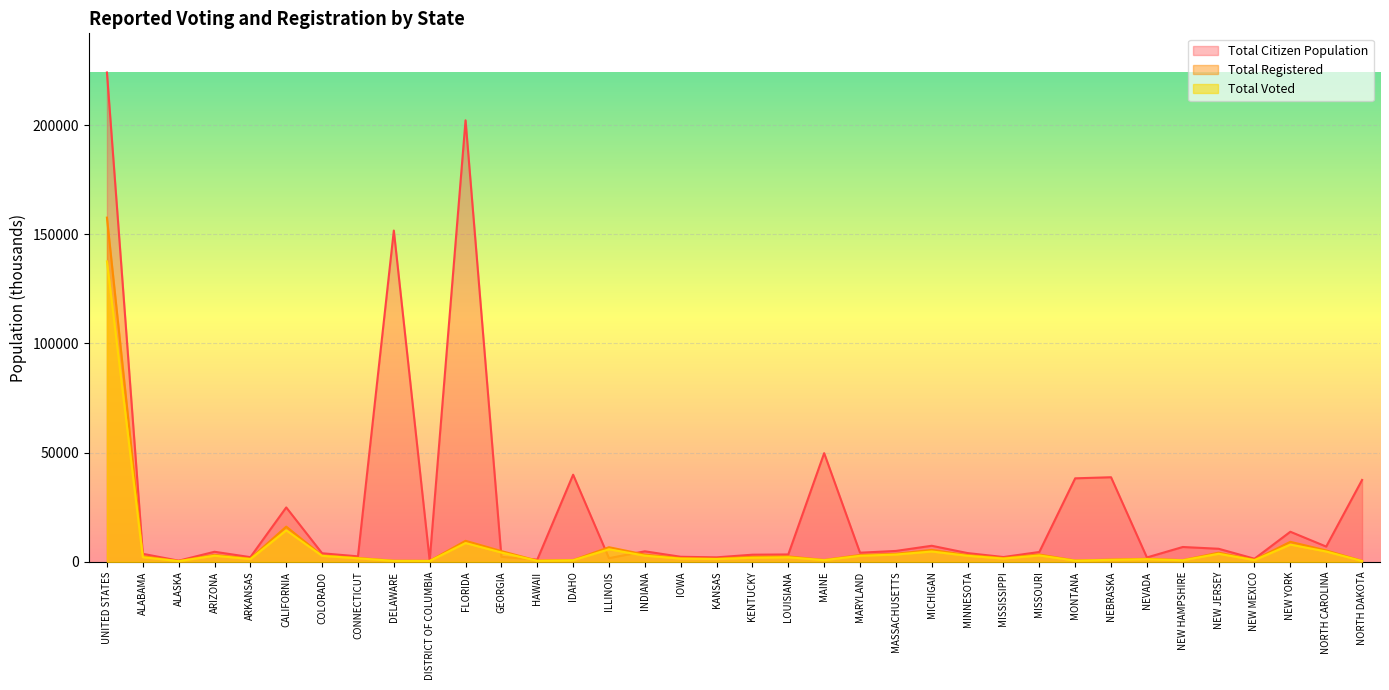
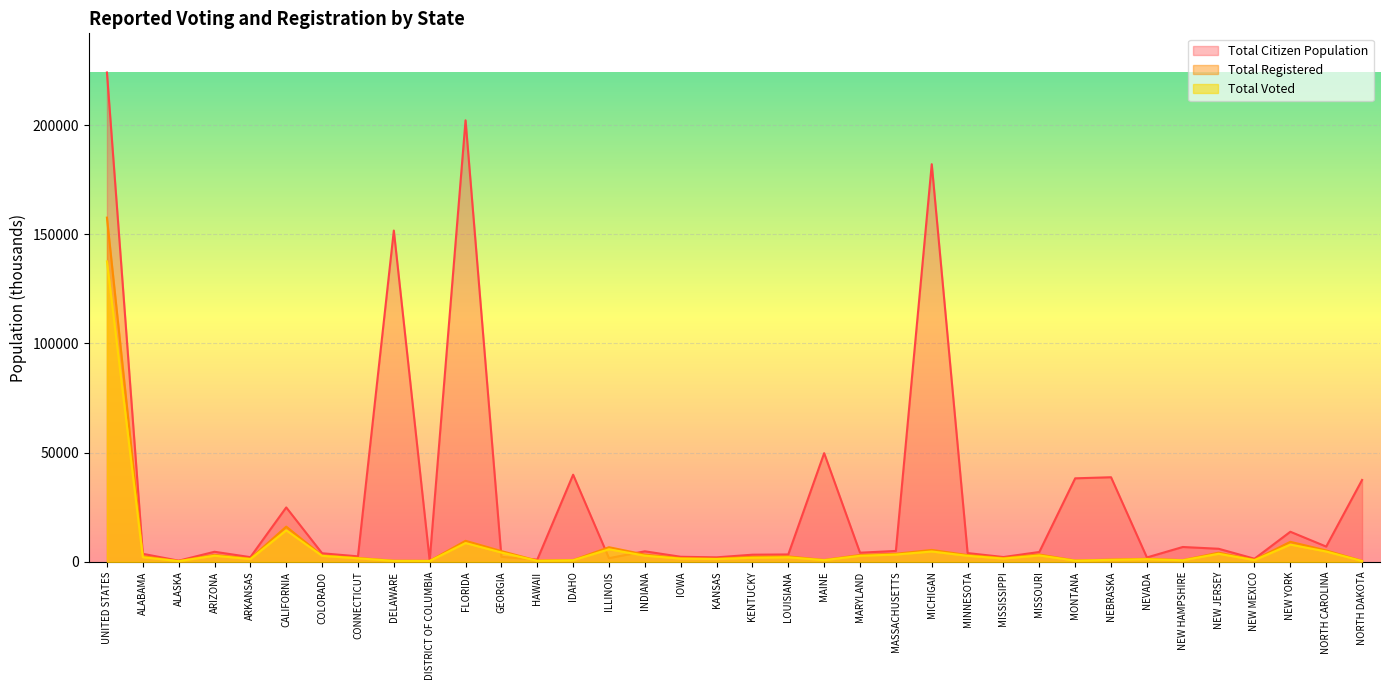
  {
    "Total Citizen Population": {
      "UNITED STATES": 224000,
      "ARIZONA": 5000,
      "CALIFORNIA": 25000,
      "DELAWARE": 152000,
      "FLORIDA": 202000,
      "GEORGIA": 2000,
      "IDAHO": 40000,
      "ILLINOIS": 2000,
      "INDIANA": 5000,
      "MAINE": 50000,
      "MASSACHUSETTS": 5000,
-     "MICHIGAN": 7000,
+     "MICHIGAN": 182000,
      "MONTANA": 38000,
      "NEBRASKA": 39000,
      "NEW HAMPSHIRE": 7000,
      "NEW JERSEY": 6000,
      "NEW YORK": 14000,
      "NORTH CAROLINA": 7000,
      "NORTH DAKOTA": 37000
    }
  }
